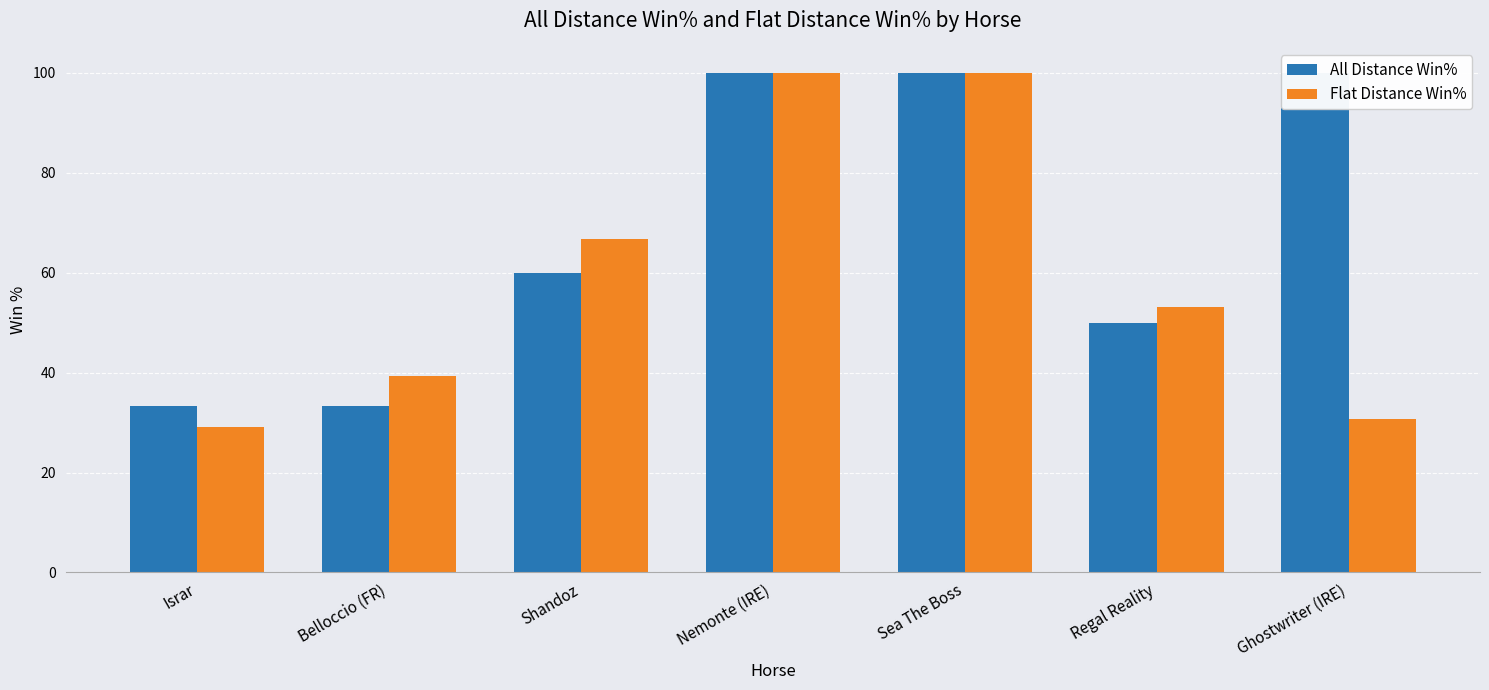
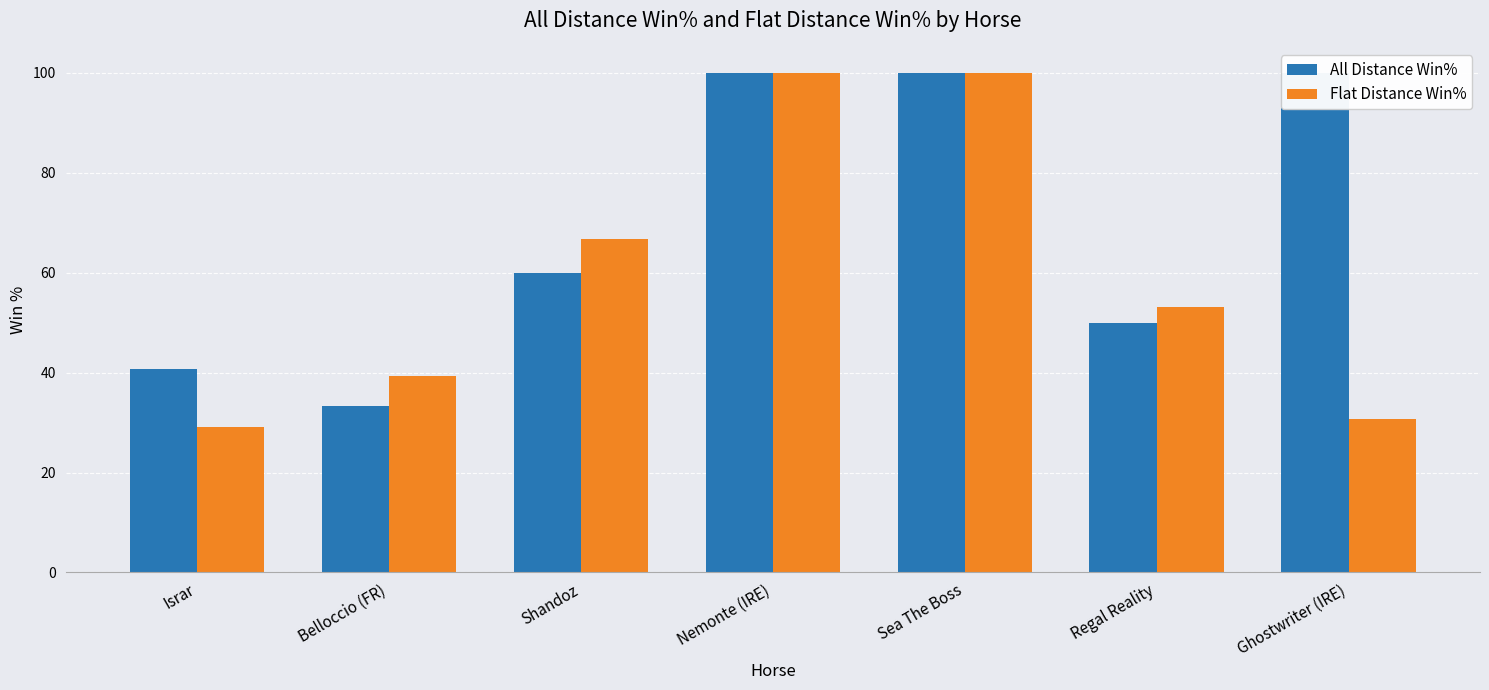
  {
    "All Distance Win%": {
-     "Israr": 33,
+     "Israr": 41,
      "Belloccio (FR)": 33,
      "Shandoz": 60,
      "Nemonte (IRE)": 100,
      "Sea The Boss": 100,
      "Regal Reality": 50
    },
    "Flat Distance Win%": {
      "Israr": 29,
      "Belloccio (FR)": 39,
      "Shandoz": 67,
      "Nemonte (IRE)": 100,
      "Sea The Boss": 100,
      "Regal Reality": 53,
      "Ghostwriter (IRE)": 31
    }
  }
